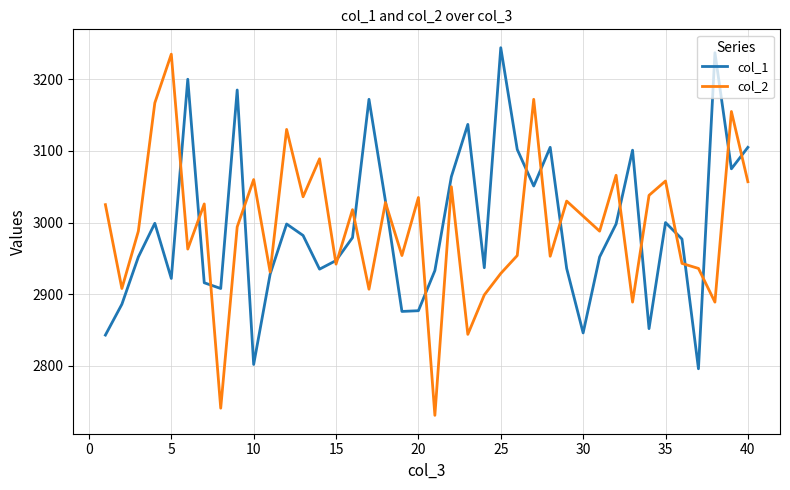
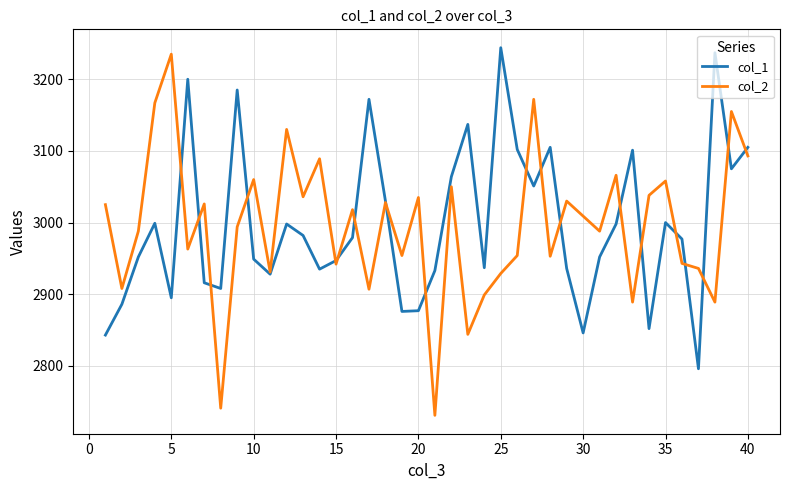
  {
    "col_1": {
-     "5": 2920,
-     "10": 2800,
+     "5": 2900,
+     "10": 2950,
      "15": 2950,
      "20": 2880,
      "25": 3240,
      "30": 2850,
      "35": 3000,
      "40": 3110
    },
    "col_2": {
      "5": 3240,
      "10": 3060,
      "15": 2940,
      "20": 3040,
      "25": 2930,
      "30": 3010,
      "35": 3060,
-     "40": 3060
+     "40": 3090
    }
  }
